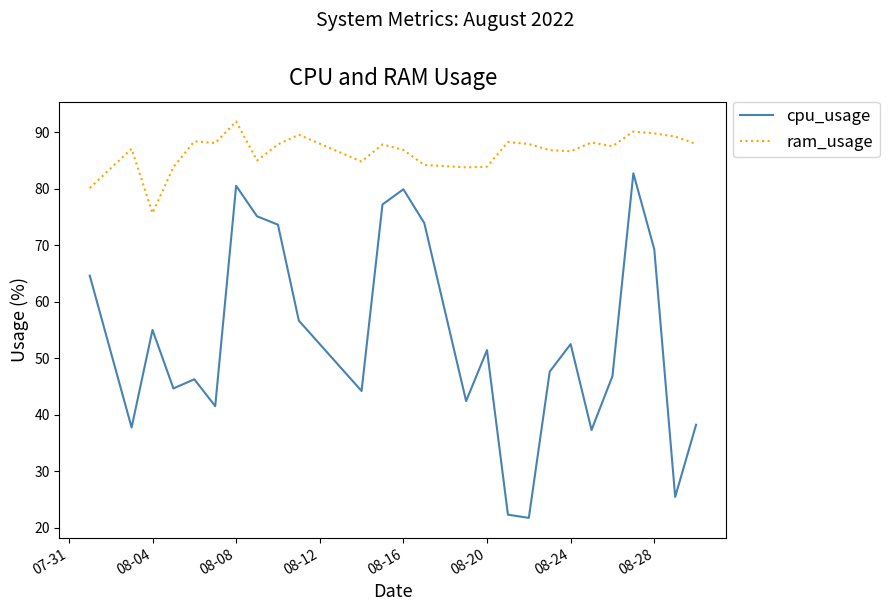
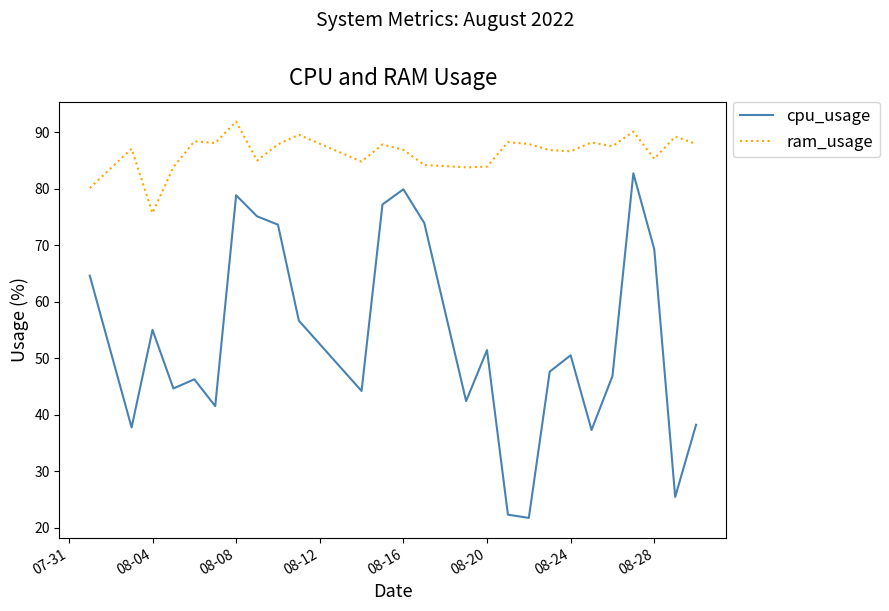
  {
    "cpu_usage": {
      "08-04": 55,
-     "08-08": 81,
+     "08-08": 79,
      "08-16": 80,
      "08-20": 51,
-     "08-24": 52,
+     "08-24": 51,
      "08-28": 69
    },
    "ram_usage": {
      "08-04": 76,
      "08-08": 92,
      "08-16": 87,
      "08-20": 84,
      "08-24": 87,
-     "08-28": 90
+     "08-28": 85
    }
  }
